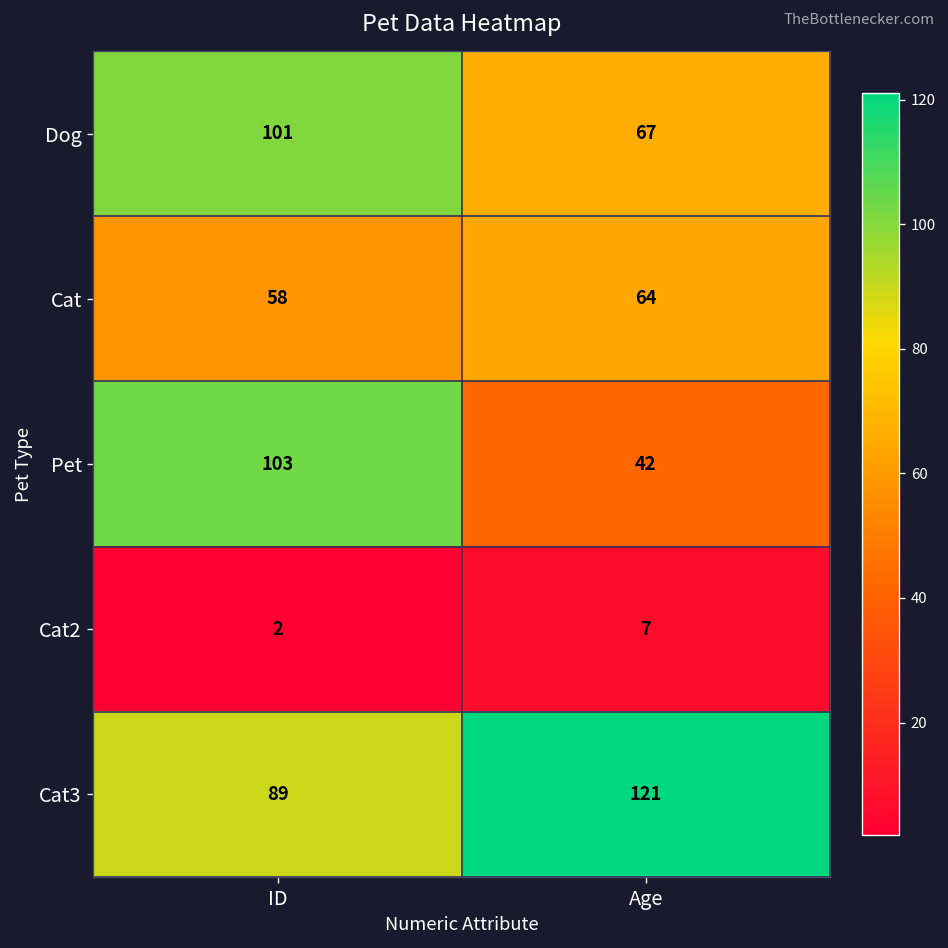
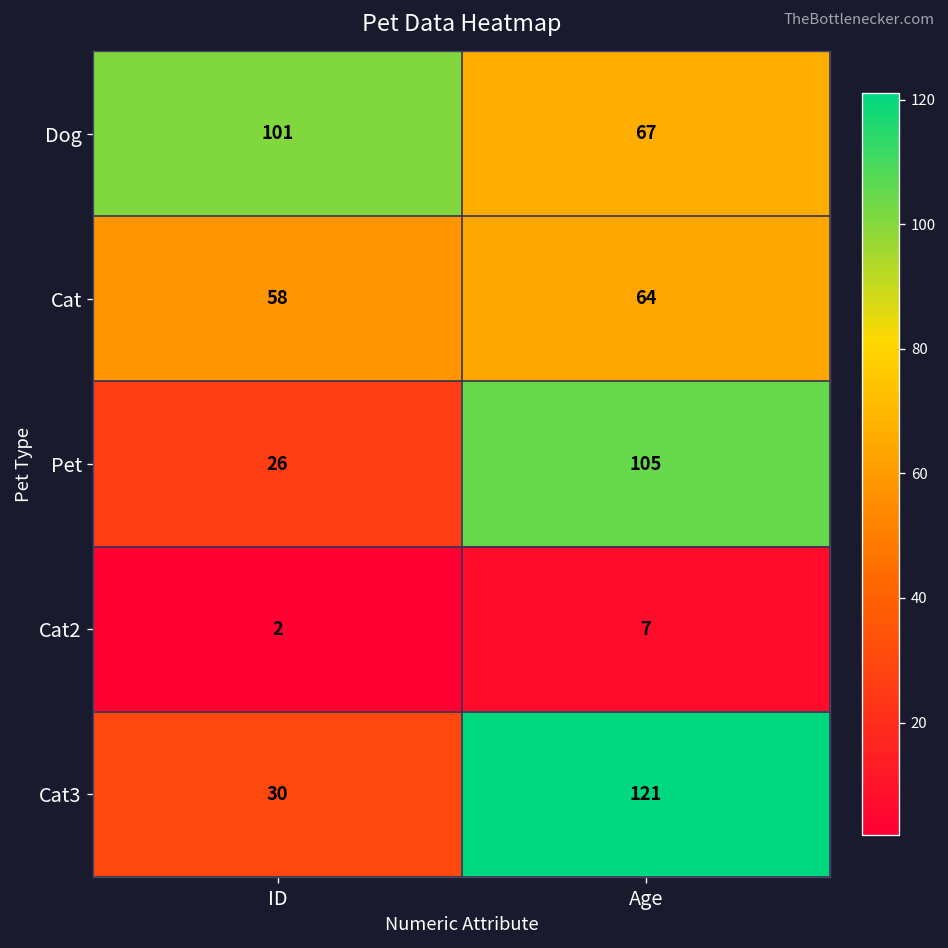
  {
    "Dog": {
      "ID": 101,
      "Age": 67
    },
    "Cat": {
      "ID": 58,
      "Age": 64
    },
    "Pet": {
-     "ID": 103,
-     "Age": 42
+     "ID": 26,
+     "Age": 105
    },
    "Cat2": {
      "ID": 2,
      "Age": 7
    },
    "Cat3": {
-     "ID": 89,
+     "ID": 30,
      "Age": 121
    }
  }
